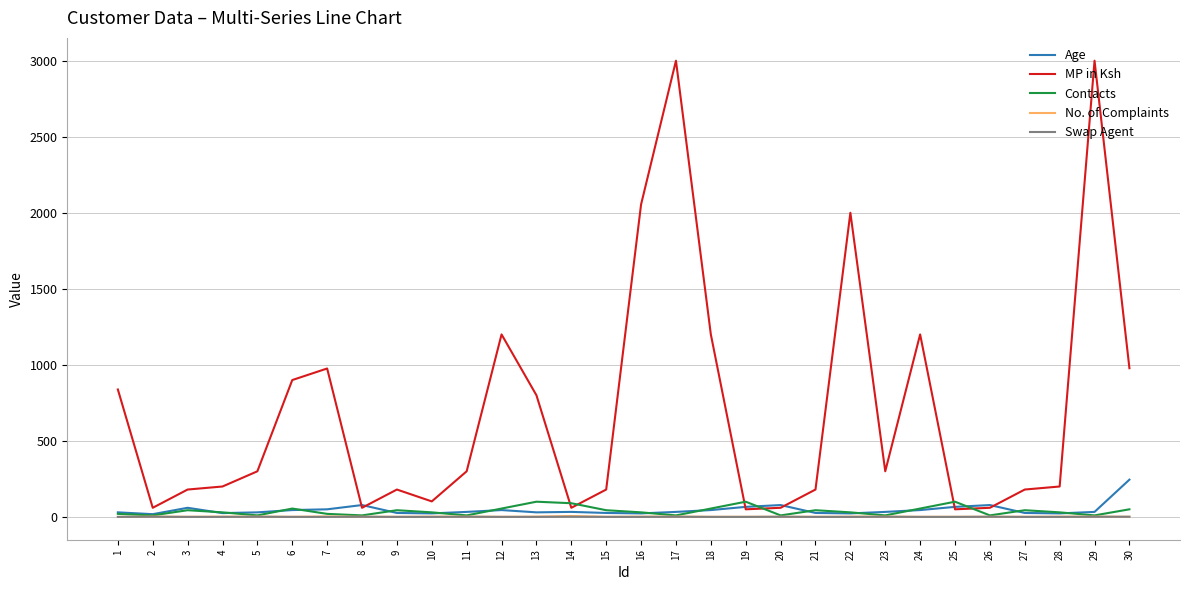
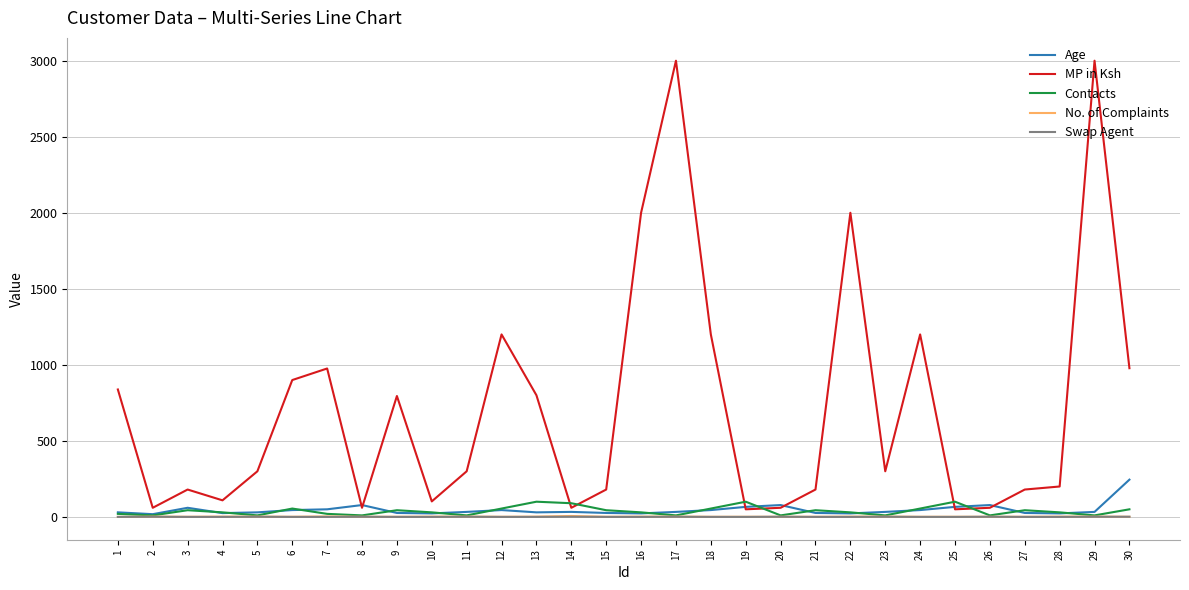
  {
    "Age": {
      "5": 30,
      "7": 50,
      "8": 80,
      "9": 30,
      "11": 30,
      "13": 30,
      "14": 30,
      "15": 30,
      "17": 30,
      "20": 80,
      "21": 30,
      "23": 30,
      "26": 80,
      "27": 30,
      "29": 30,
      "30": 250
    },
    "MP in Ksh": {
      "1": 840,
      "2": 60,
      "3": 180,
-     "4": 200,
+     "4": 110,
      "5": 300,
      "6": 900,
      "7": 980,
      "8": 60,
-     "9": 180,
+     "9": 800,
      "10": 100,
      "11": 300,
      "12": 1200,
      "13": 800,
      "14": 60,
      "15": 180,
-     "16": 2060,
+     "16": 2000,
      "17": 3000,
      "18": 1200,
      "20": 60,
      "21": 180,
      "22": 2000,
      "23": 300,
      "24": 1200,
      "26": 60,
      "27": 180,
      "28": 200,
      "29": 3000,
      "30": 980
    },
    "Contacts": {
      "7": 20,
      "9": 40,
      "13": 100,
      "14": 90,
      "15": 40,
      "19": 100,
      "21": 40,
      "25": 100,
      "27": 40,
      "30": 50
    }
  }
